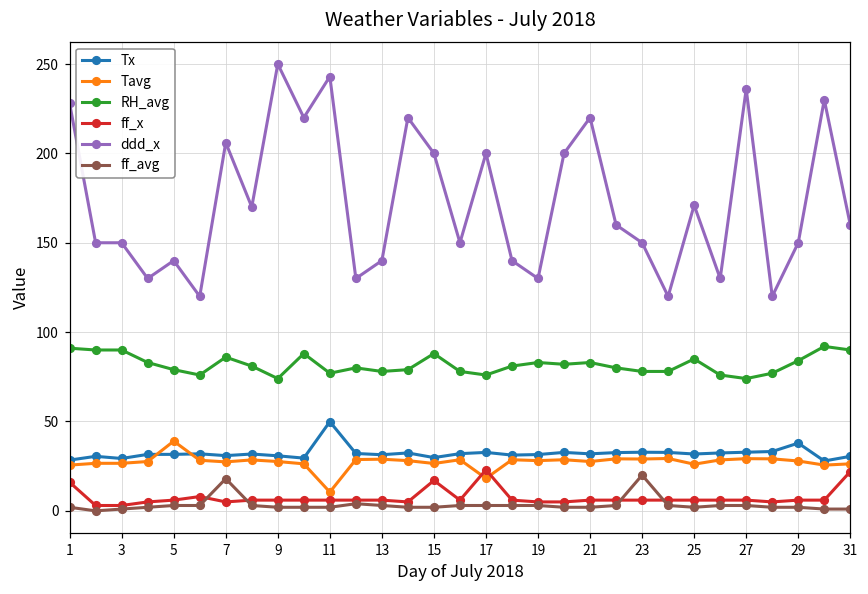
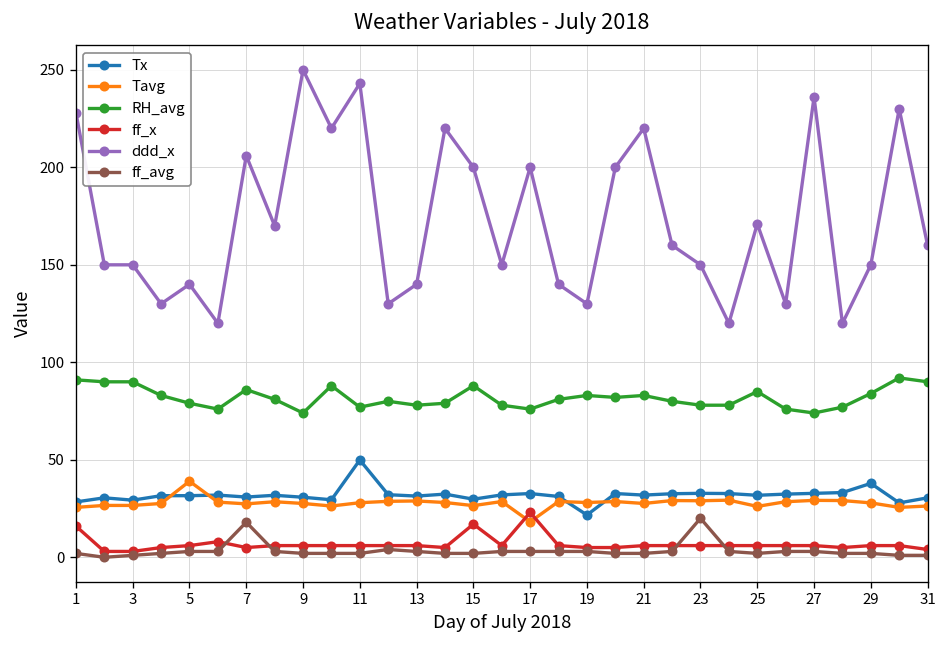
  {
    "Tx": {
      "1": 28,
      "3": 29,
      "5": 32,
      "7": 31,
      "9": 31,
      "11": 50,
      "13": 31,
      "15": 30,
      "17": 33,
-     "19": 32,
+     "19": 22,
      "21": 32,
      "23": 33,
      "25": 32,
      "27": 33,
      "29": 38,
      "31": 31
    },
    "Tavg": {
      "1": 26,
      "3": 27,
      "5": 39,
      "7": 27,
      "9": 28,
-     "11": 11,
+     "11": 28,
      "13": 29,
      "15": 27,
      "17": 18,
      "19": 28,
      "21": 28,
      "23": 29,
      "25": 26,
      "27": 29,
      "29": 28,
      "31": 26
    },
    "RH_avg": {
      "1": 91,
      "3": 90,
      "5": 79,
      "7": 86,
      "9": 74,
      "11": 77,
      "13": 78,
      "15": 88,
      "17": 76,
      "19": 83,
      "21": 83,
      "23": 78,
      "25": 85,
      "27": 74,
      "29": 84,
      "31": 90
    },
    "ff_x": {
      "1": 16,
      "3": 3,
      "5": 6,
      "7": 5,
      "9": 6,
      "11": 6,
      "13": 6,
      "15": 17,
      "17": 23,
      "19": 5,
      "21": 6,
      "23": 6,
      "25": 6,
      "27": 6,
      "29": 6,
-     "31": 22
+     "31": 4
    },
    "ddd_x": {
      "1": 228,
      "3": 150,
      "5": 140,
      "7": 206,
      "9": 250,
      "11": 243,
      "13": 140,
      "15": 200,
      "17": 200,
      "19": 130,
      "21": 220,
      "23": 150,
      "25": 171,
      "27": 236,
      "29": 150,
      "31": 160
    },
    "ff_avg": {
      "1": 2,
      "3": 1,
      "5": 3,
      "7": 18,
      "9": 2,
      "11": 2,
      "13": 3,
      "15": 2,
      "17": 3,
      "19": 3,
      "21": 2,
      "23": 20,
      "25": 2,
      "27": 3,
      "29": 2,
      "31": 1
    }
  }
